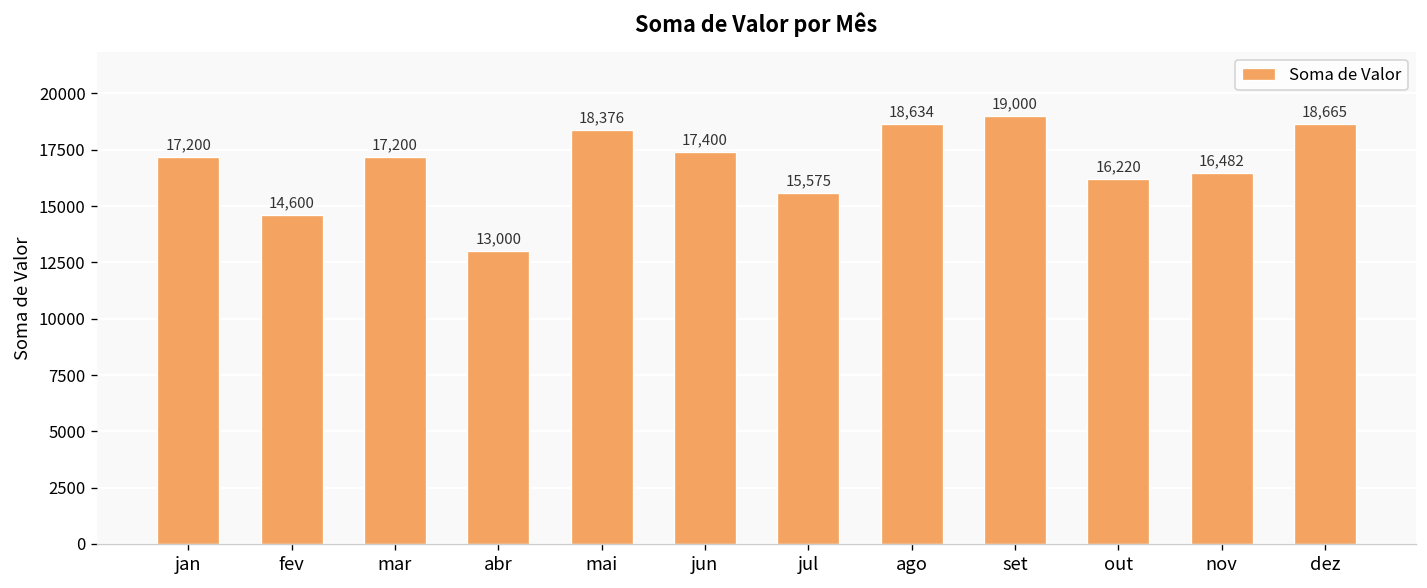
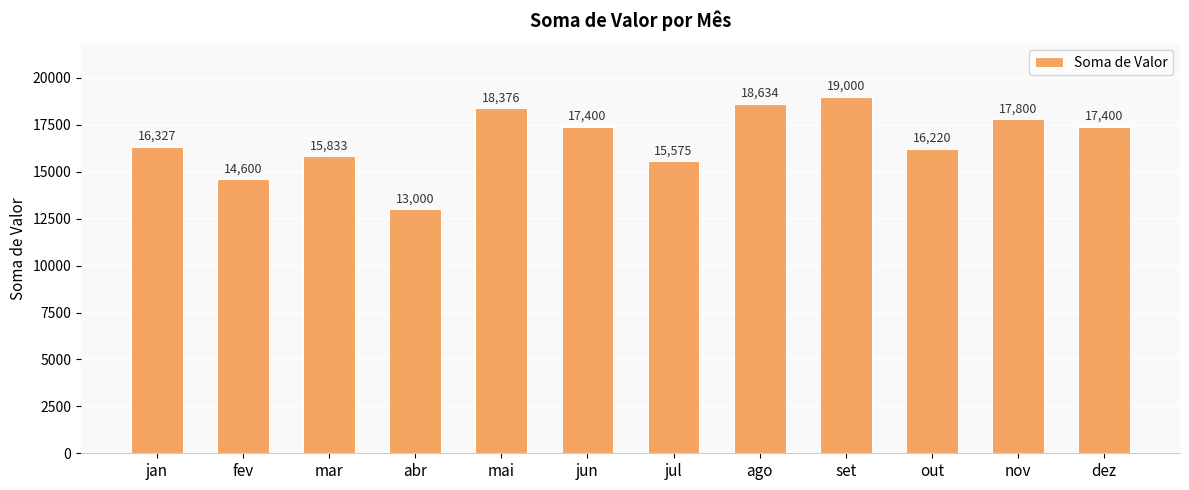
  {
-   "jan": "17,200",
+   "jan": "16,327",
    "fev": "14,600",
-   "mar": "17,200",
+   "mar": "15,833",
    "abr": "13,000",
    "mai": "18,376",
    "jun": "17,400",
    "jul": "15,575",
    "ago": "18,634",
    "set": "19,000",
    "out": "16,220",
-   "nov": "16,482",
-   "dez": "18,665"
+   "nov": "17,800",
+   "dez": "17,400"
  }
